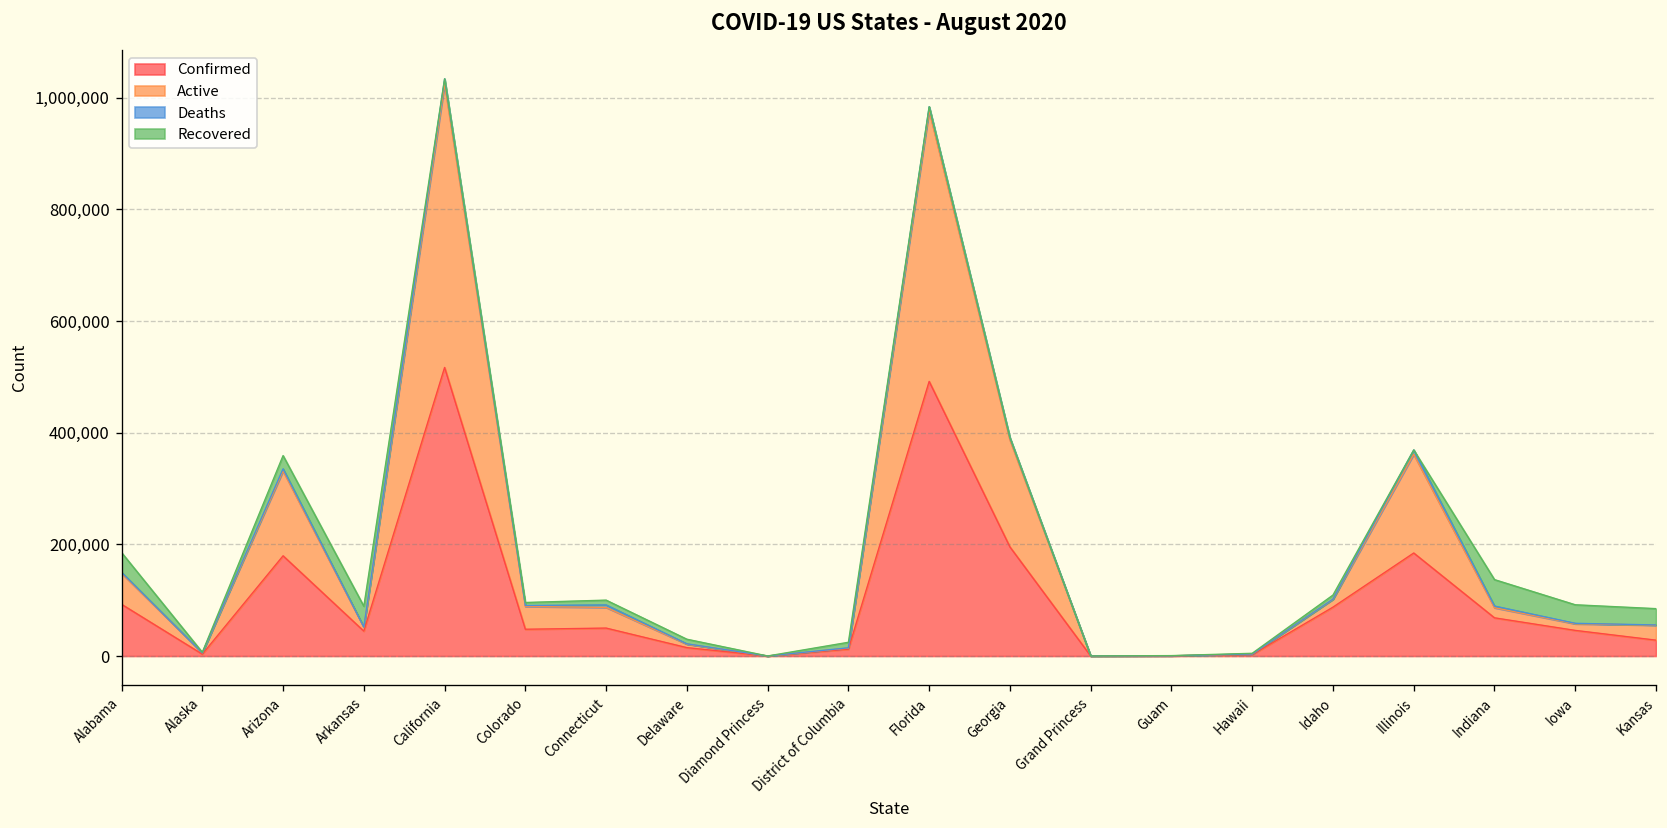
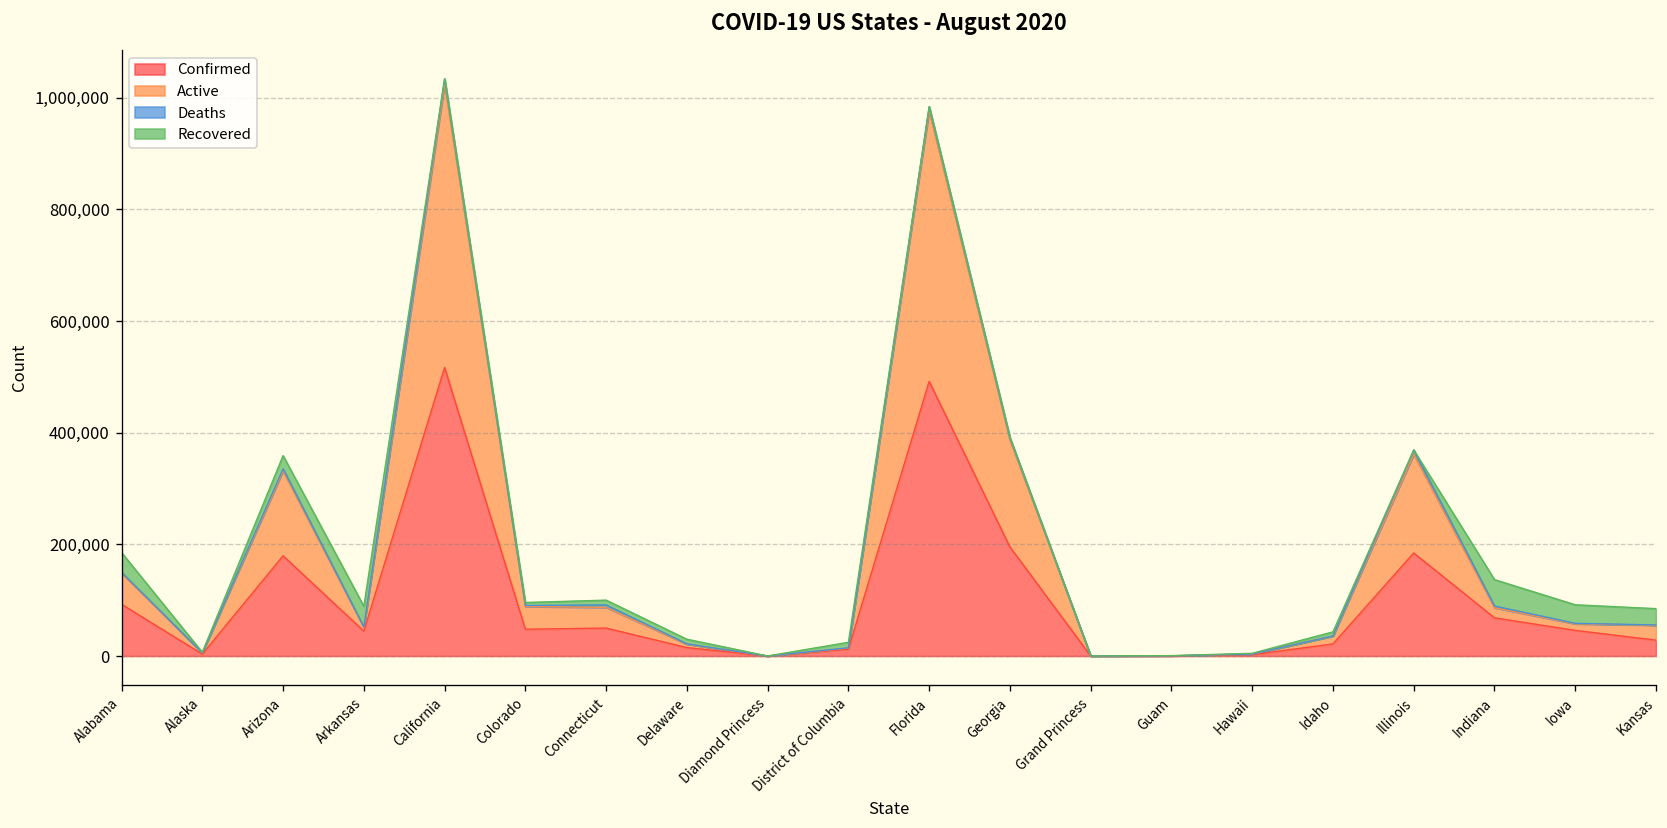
  {
    "Confirmed": {
      "Alabama": "90,000",
      "Arizona": "180,000",
      "Arkansas": "40,000",
      "California": "520,000",
      "Colorado": "50,000",
      "Connecticut": "50,000",
      "Delaware": "20,000",
      "Florida": "490,000",
      "Georgia": "200,000",
-     "Idaho": "90,000",
+     "Idaho": "20,000",
      "Illinois": "180,000",
      "Indiana": "70,000",
      "Iowa": "50,000",
      "Kansas": "30,000"
    },
    "Active": {
      "California": "510,000",
      "Florida": "480,000",
      "Illinois": "180,000"
    },
    "Recovered": {
      "Alabama": "40,000",
      "Arizona": "20,000",
      "Arkansas": "40,000",
      "Connecticut": "10,000",
      "Delaware": "10,000",
      "District of Columbia": "10,000",
      "Idaho": "10,000",
      "Indiana": "50,000",
      "Iowa": "30,000",
      "Kansas": "30,000"
    }
  }
